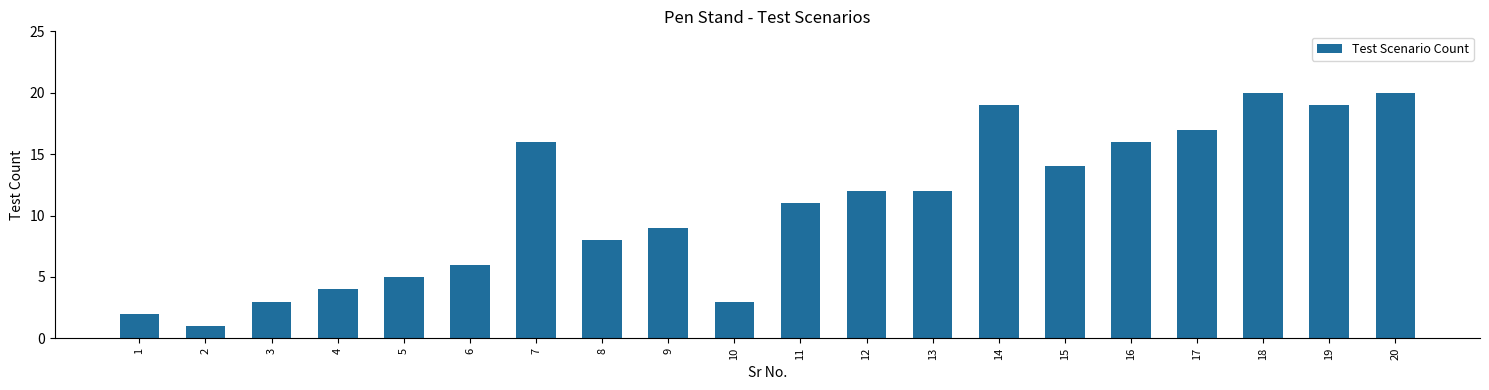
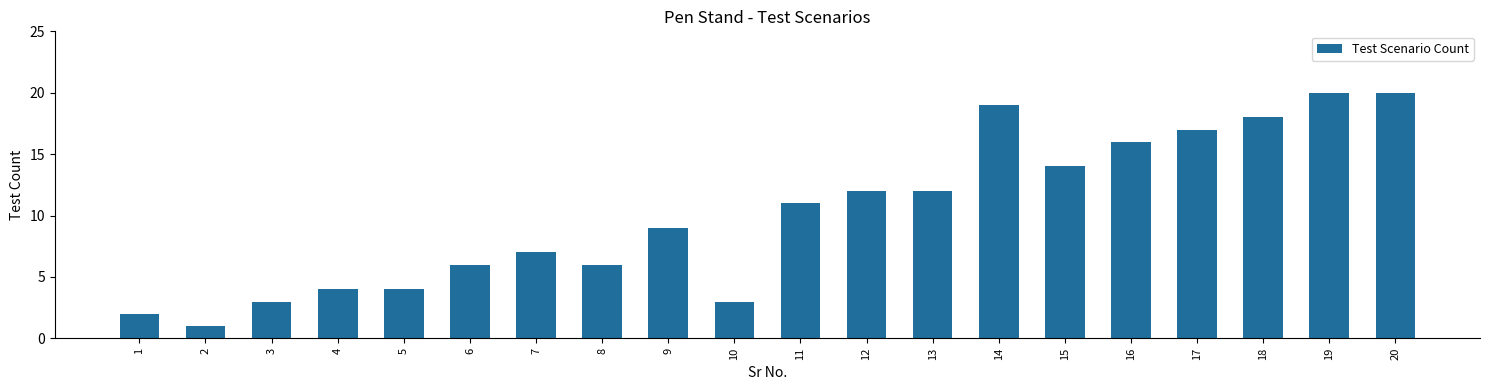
  {
    "1": 2,
    "2": 1,
    "3": 3,
    "4": 4,
-   "5": 5,
+   "5": 4,
    "6": 6,
-   "7": 16,
-   "8": 8,
+   "7": 7,
+   "8": 6,
    "9": 9,
    "10": 3,
    "11": 11,
    "12": 12,
    "13": 12,
    "14": 19,
    "15": 14,
    "16": 16,
    "17": 17,
-   "18": 20,
-   "19": 19,
+   "18": 18,
+   "19": 20,
    "20": 20
  }
